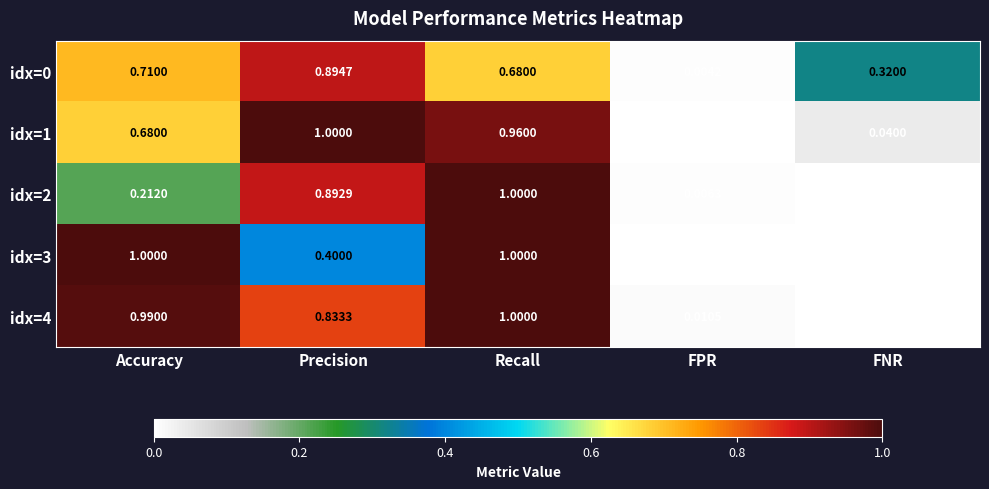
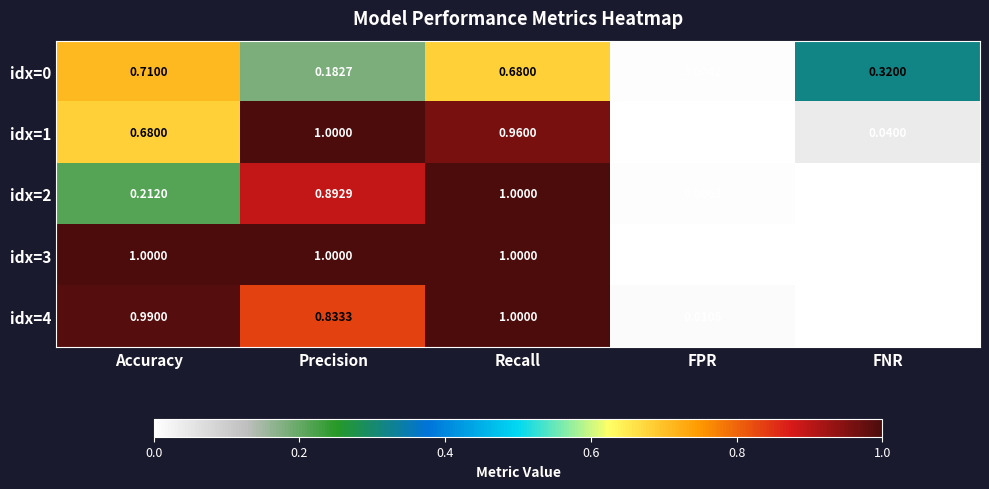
  {
    "idx=0": {
      "Accuracy": 0.7100,
-     "Precision": 0.8947,
+     "Precision": 0.1827,
      "Recall": 0.6800,
      "FNR": 0.3200
    },
    "idx=1": {
      "Accuracy": 0.6800,
      "Precision": 1.0000,
      "Recall": 0.9600
    },
    "idx=2": {
      "Accuracy": 0.2120,
      "Precision": 0.8929,
      "Recall": 1.0000
    },
    "idx=3": {
      "Accuracy": 1.0000,
-     "Precision": 0.4000,
+     "Precision": 1.0000,
      "Recall": 1.0000
    },
    "idx=4": {
      "Accuracy": 0.9900,
      "Precision": 0.8333,
      "Recall": 1.0000
    }
  }
